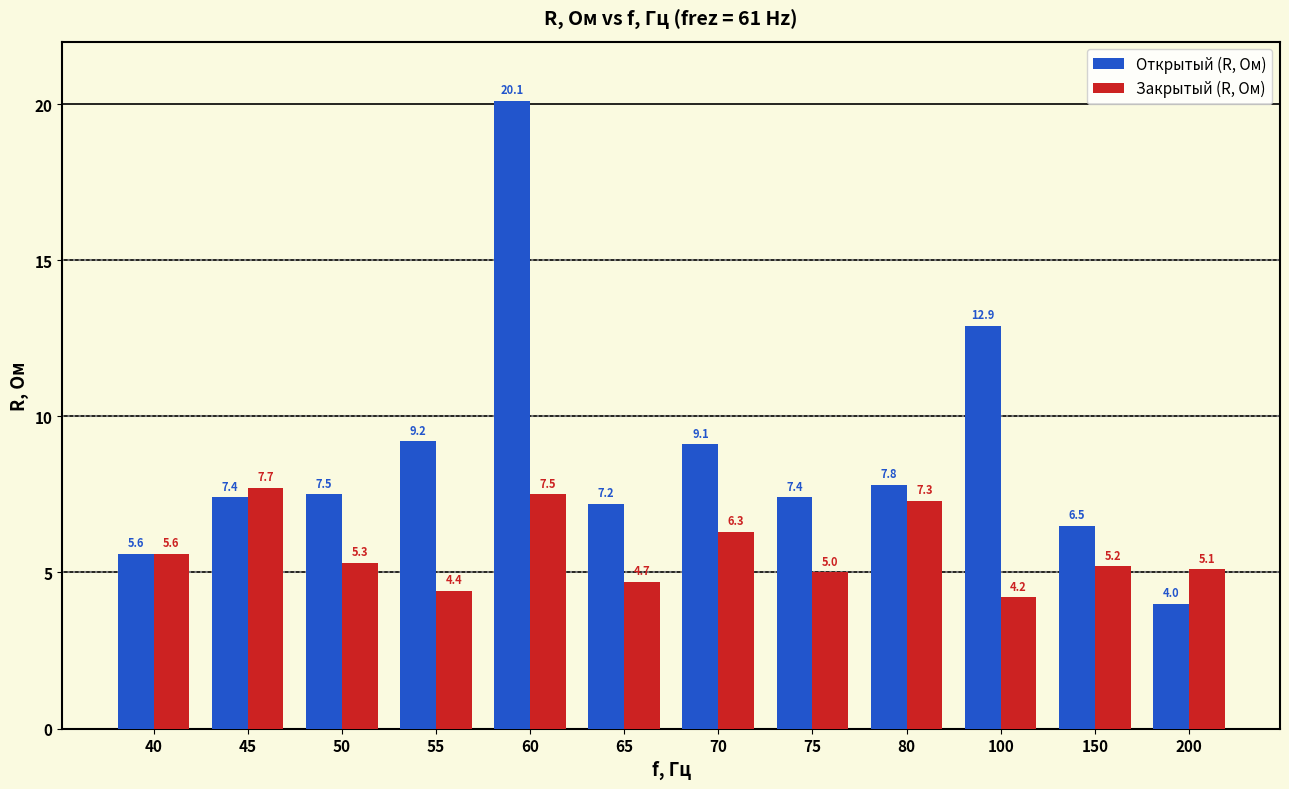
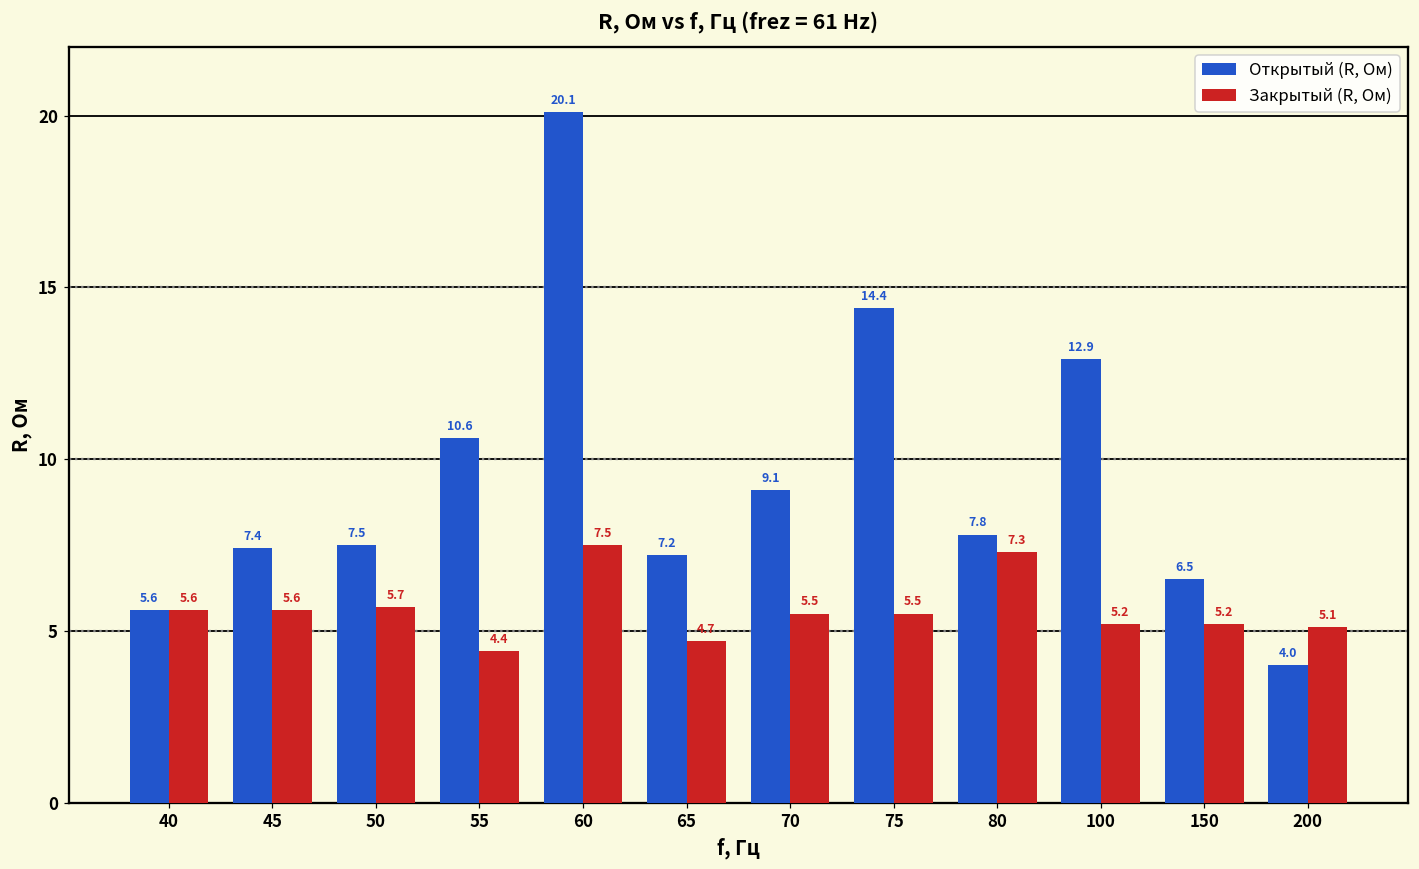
  {
    "Открытый (R, Ом)": {
      "40": 5.6,
      "45": 7.4,
      "50": 7.5,
-     "55": 9.2,
+     "55": 10.6,
      "60": 20.1,
      "65": 7.2,
      "70": 9.1,
-     "75": 7.4,
+     "75": 14.4,
      "80": 7.8,
      "100": 12.9,
      "150": 6.5,
      "200": 4.0
    },
    "Закрытый (R, Ом)": {
      "40": 5.6,
-     "45": 7.7,
-     "50": 5.3,
+     "45": 5.6,
+     "50": 5.7,
      "55": 4.4,
      "60": 7.5,
      "65": 4.7,
-     "70": 6.3,
-     "75": 5.0,
+     "70": 5.5,
+     "75": 5.5,
      "80": 7.3,
-     "100": 4.2,
+     "100": 5.2,
      "150": 5.2,
      "200": 5.1
    }
  }
